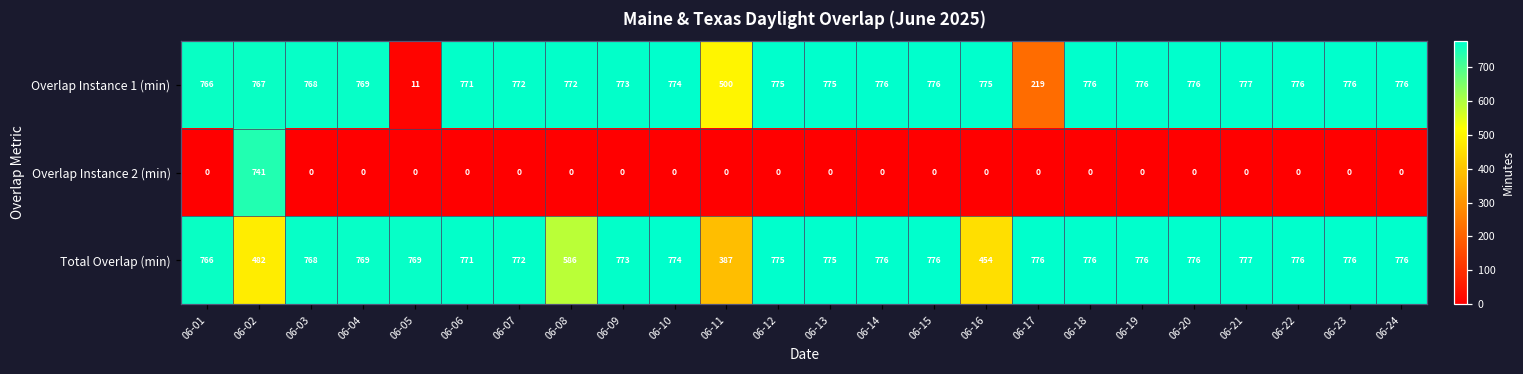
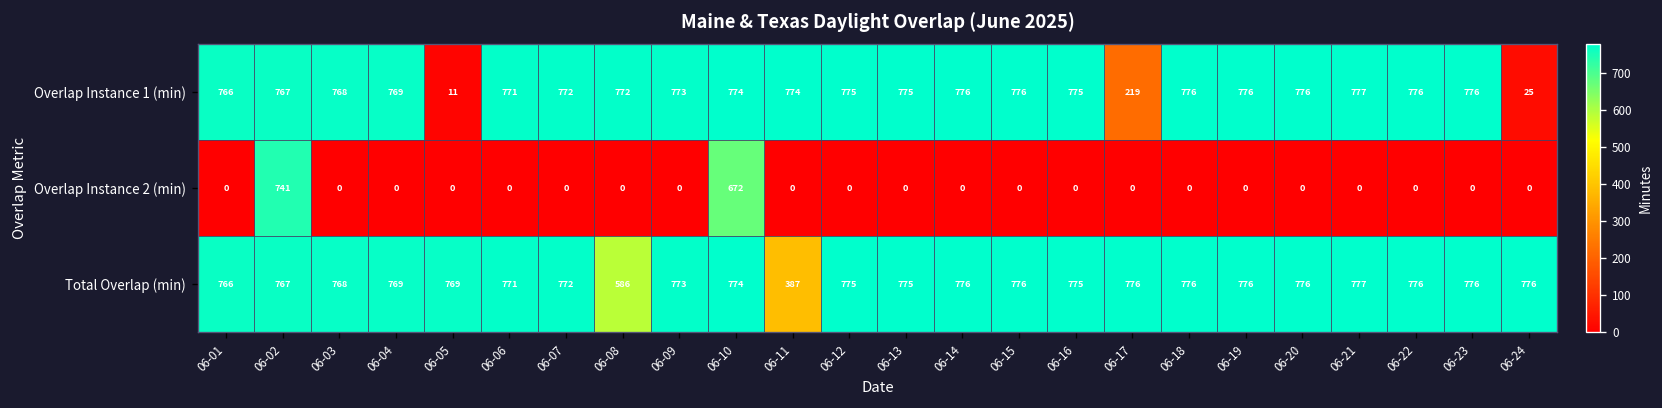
  {
    "Overlap Instance 1 (min)": {
      "06-01": 766,
      "06-02": 767,
      "06-03": 768,
      "06-04": 769,
      "06-05": 11,
      "06-06": 771,
      "06-07": 772,
      "06-08": 772,
      "06-09": 773,
      "06-10": 774,
-     "06-11": 500,
+     "06-11": 774,
      "06-12": 775,
      "06-13": 775,
      "06-14": 776,
      "06-15": 776,
      "06-16": 775,
      "06-17": 219,
      "06-18": 776,
      "06-19": 776,
      "06-20": 776,
      "06-21": 777,
      "06-22": 776,
      "06-23": 776,
-     "06-24": 776
+     "06-24": 25
    },
    "Overlap Instance 2 (min)": {
      "06-01": 0,
      "06-02": 741,
      "06-03": 0,
      "06-04": 0,
      "06-05": 0,
      "06-06": 0,
      "06-07": 0,
      "06-08": 0,
      "06-09": 0,
-     "06-10": 0,
+     "06-10": 672,
      "06-11": 0,
      "06-12": 0,
      "06-13": 0,
      "06-14": 0,
      "06-15": 0,
      "06-16": 0,
      "06-17": 0,
      "06-18": 0,
      "06-19": 0,
      "06-20": 0,
      "06-21": 0,
      "06-22": 0,
      "06-23": 0,
      "06-24": 0
    },
    "Total Overlap (min)": {
      "06-01": 766,
-     "06-02": 482,
+     "06-02": 767,
      "06-03": 768,
      "06-04": 769,
      "06-05": 769,
      "06-06": 771,
      "06-07": 772,
      "06-08": 586,
      "06-09": 773,
      "06-10": 774,
      "06-11": 387,
      "06-12": 775,
      "06-13": 775,
      "06-14": 776,
      "06-15": 776,
-     "06-16": 454,
+     "06-16": 775,
      "06-17": 776,
      "06-18": 776,
      "06-19": 776,
      "06-20": 776,
      "06-21": 777,
      "06-22": 776,
      "06-23": 776,
      "06-24": 776
    }
  }
